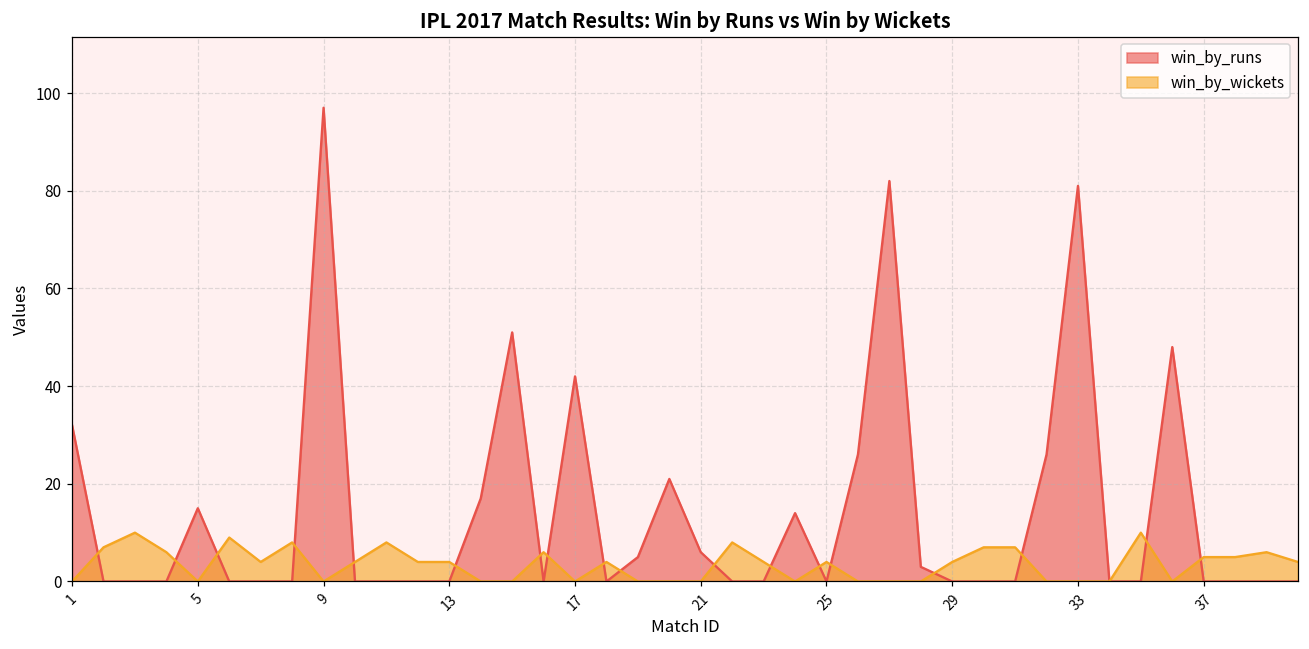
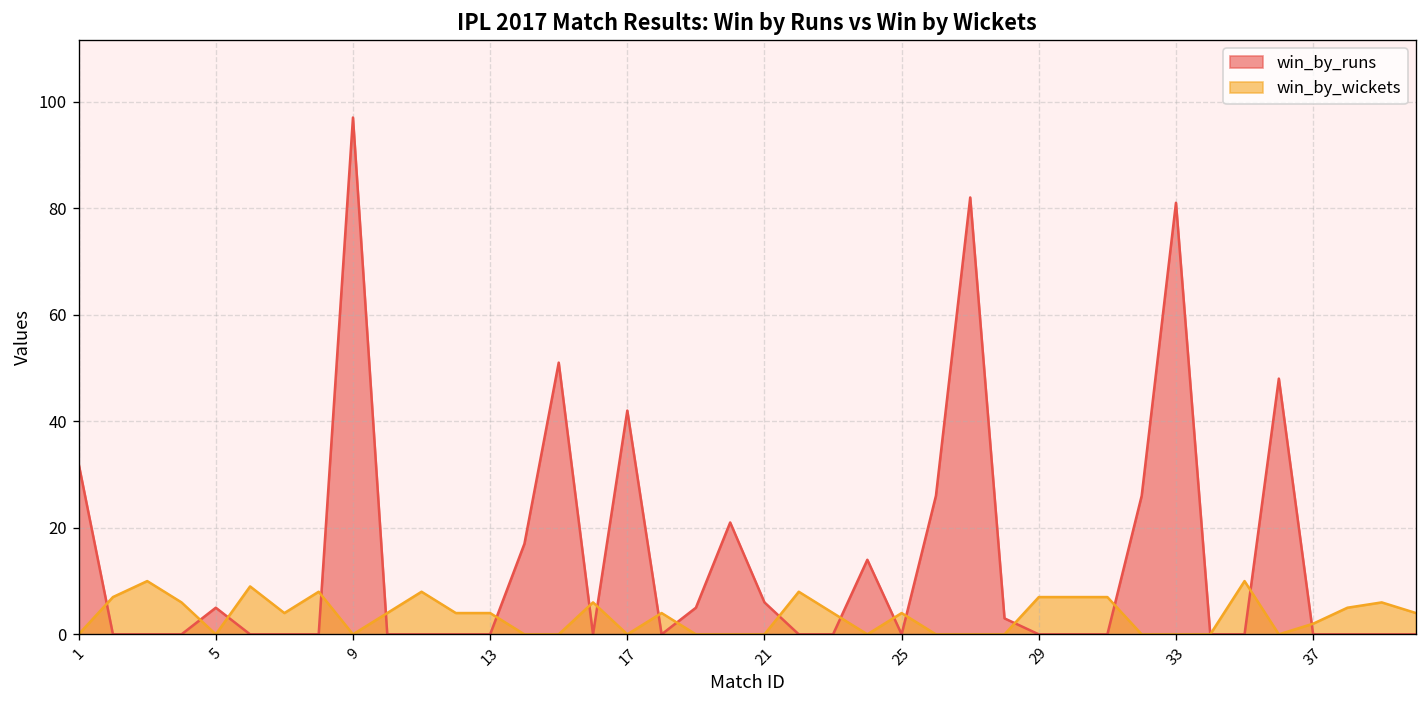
  {
    "win_by_runs": {
      "1": 32,
-     "5": 15,
+     "5": 5,
      "9": 97,
      "13": 0,
      "17": 42,
      "21": 6,
      "25": 0,
      "29": 0,
      "33": 81,
      "37": 0
    },
    "win_by_wickets": {
      "1": 0,
      "5": 0,
      "9": 0,
      "13": 4,
      "17": 0,
      "21": 0,
      "25": 4,
-     "29": 4,
+     "29": 7,
      "33": 0,
-     "37": 5
+     "37": 2
    }
  }
